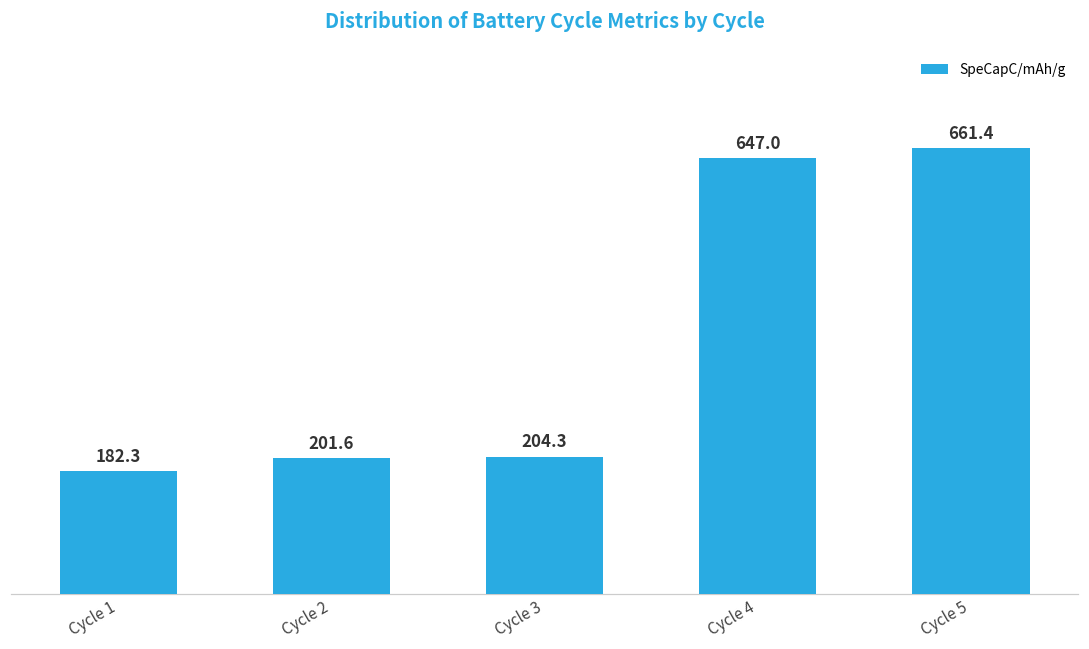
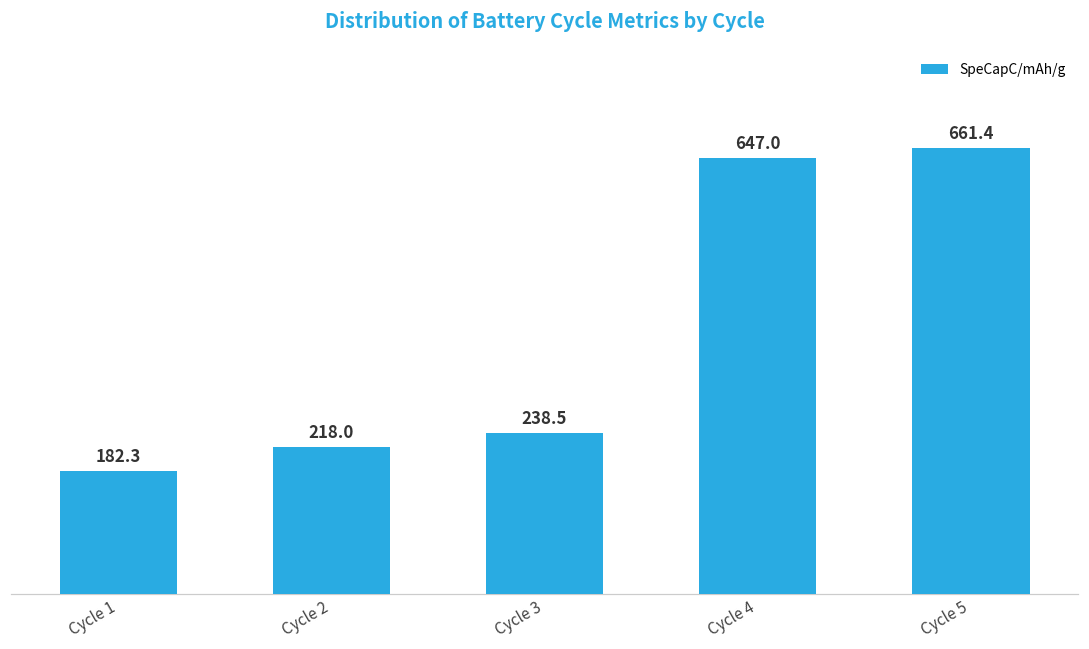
  {
    "Cycle 1": 182.3,
-   "Cycle 2": 201.6,
-   "Cycle 3": 204.3,
+   "Cycle 2": 218.0,
+   "Cycle 3": 238.5,
    "Cycle 4": 647.0,
    "Cycle 5": 661.4
  }
